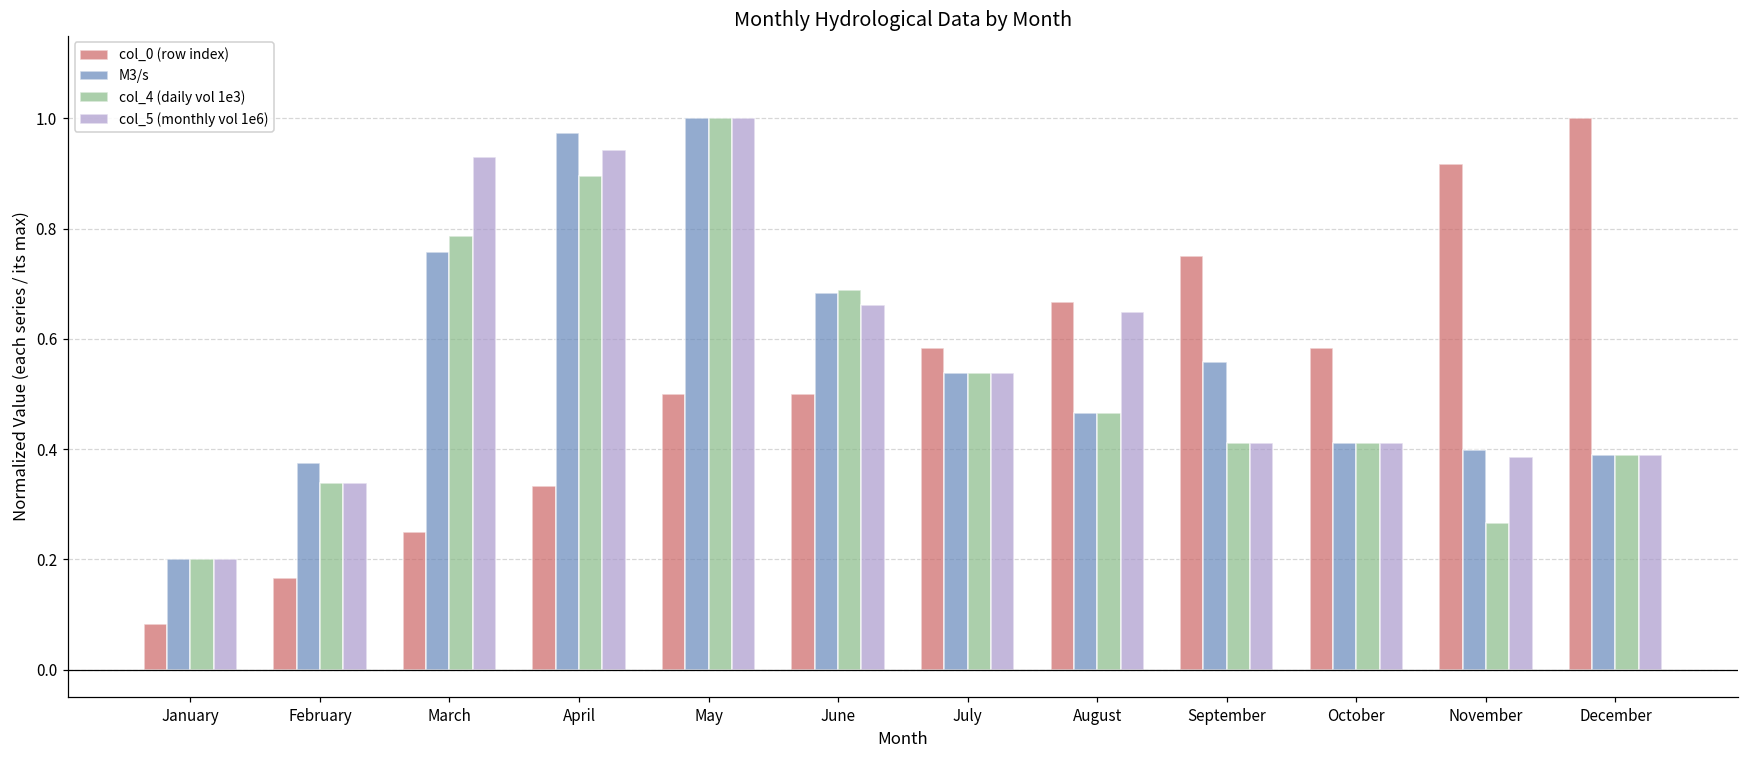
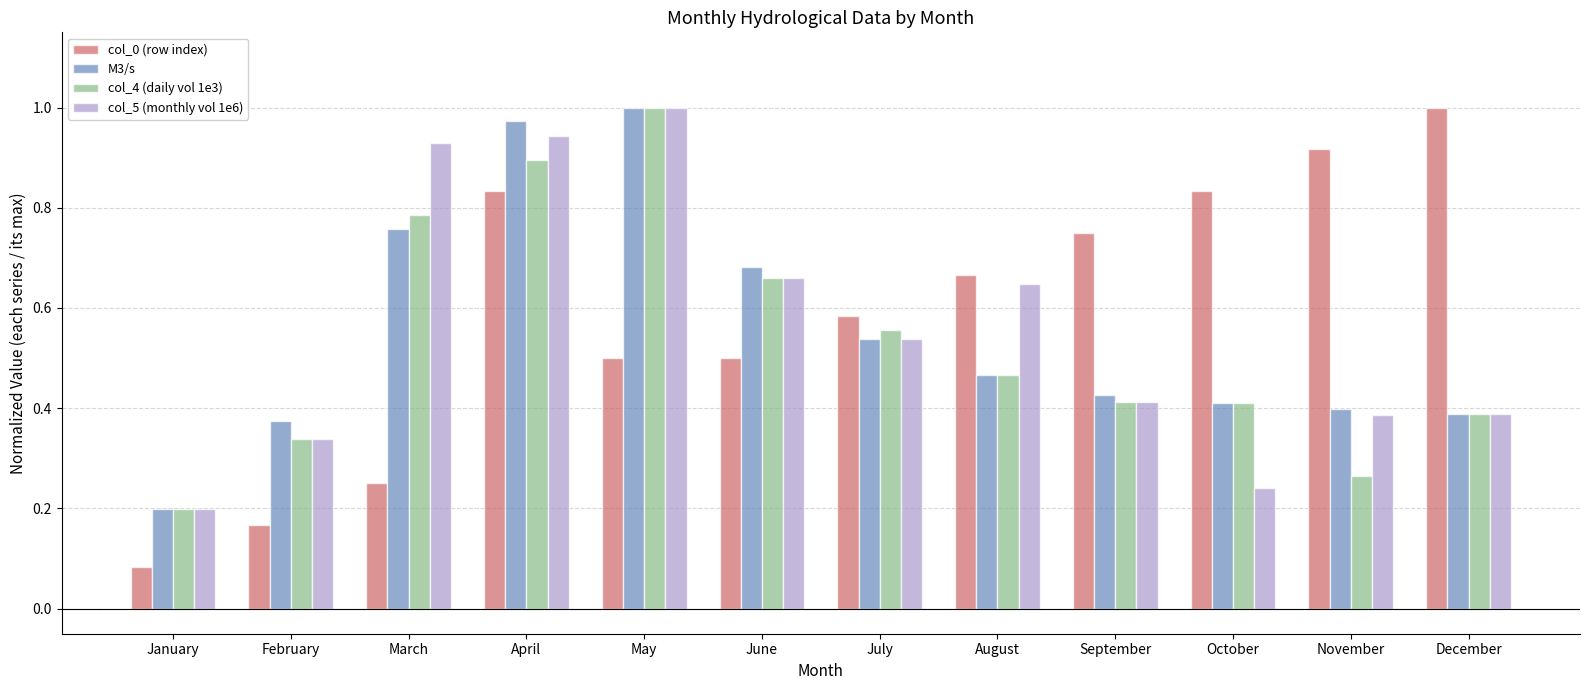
  {
    "col_0 (row index)": {
      "January": 0.08,
      "February": 0.17,
      "March": 0.25,
-     "April": 0.33,
+     "April": 0.83,
      "May": 0.50,
      "June": 0.50,
      "July": 0.58,
      "August": 0.67,
      "September": 0.75,
-     "October": 0.58,
+     "October": 0.83,
      "November": 0.92,
      "December": 1.00
    },
    "M3/s": {
      "January": 0.20,
      "February": 0.37,
      "March": 0.76,
      "April": 0.97,
      "May": 1.00,
      "June": 0.68,
      "July": 0.54,
      "August": 0.47,
-     "September": 0.56,
+     "September": 0.43,
      "October": 0.41,
      "November": 0.40,
      "December": 0.39
    },
    "col_4 (daily vol 1e3)": {
      "January": 0.20,
      "February": 0.34,
      "March": 0.79,
      "April": 0.89,
      "May": 1.00,
-     "June": 0.69,
-     "July": 0.54,
+     "June": 0.66,
+     "July": 0.56,
      "August": 0.47,
      "September": 0.41,
      "October": 0.41,
      "November": 0.27,
      "December": 0.39
    },
    "col_5 (monthly vol 1e6)": {
      "January": 0.20,
      "February": 0.34,
      "March": 0.93,
      "April": 0.94,
      "May": 1.00,
      "June": 0.66,
      "July": 0.54,
      "August": 0.65,
      "September": 0.41,
-     "October": 0.41,
+     "October": 0.24,
      "November": 0.39,
      "December": 0.39
    }
  }
